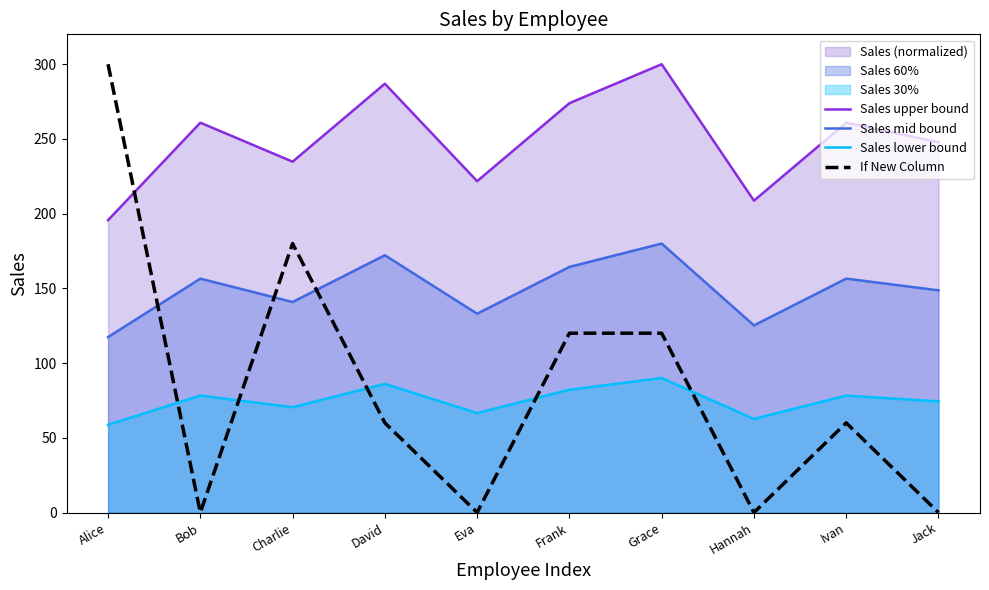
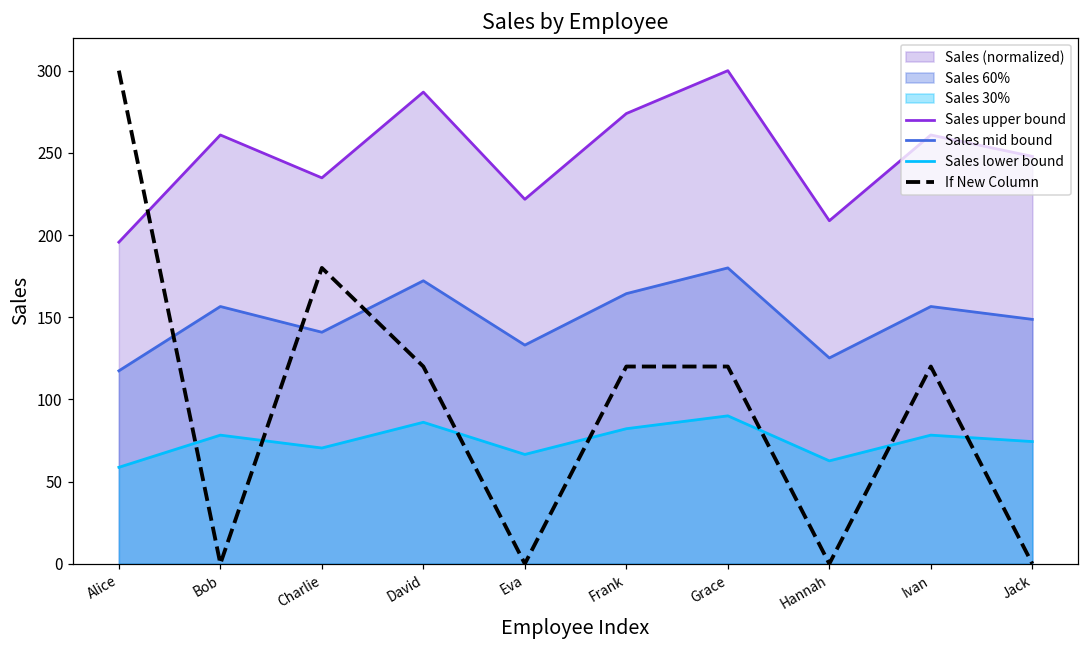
  {
    "If New Column": {
      "Alice": 300,
      "Bob": 0,
      "Charlie": 180,
-     "David": 60,
+     "David": 120,
      "Eva": 0,
      "Frank": 120,
      "Grace": 120,
      "Hannah": 0,
-     "Ivan": 60,
+     "Ivan": 120,
      "Jack": 0
    }
  }
